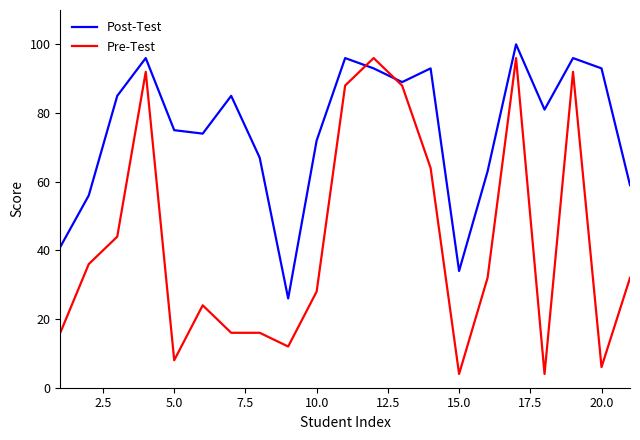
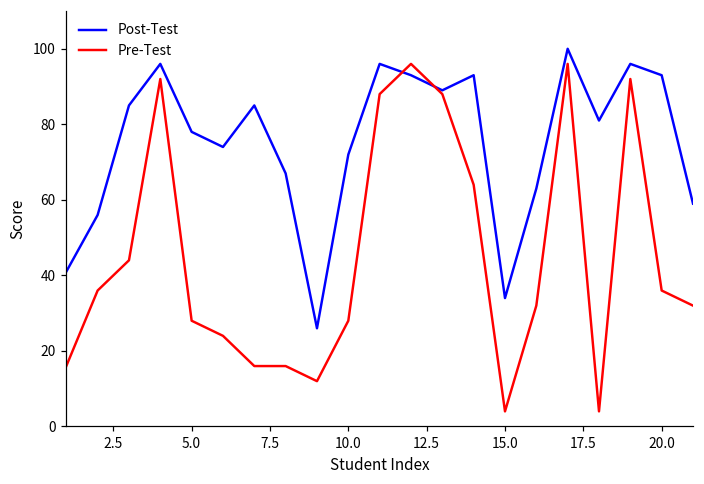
  {
    "Post-Test": {
-     "5.0": 75,
+     "5.0": 78,
      "10.0": 72,
      "15.0": 34,
      "20.0": 93
    },
    "Pre-Test": {
-     "5.0": 8,
+     "5.0": 28,
      "10.0": 28,
      "15.0": 4,
-     "20.0": 6
+     "20.0": 36
    }
  }
